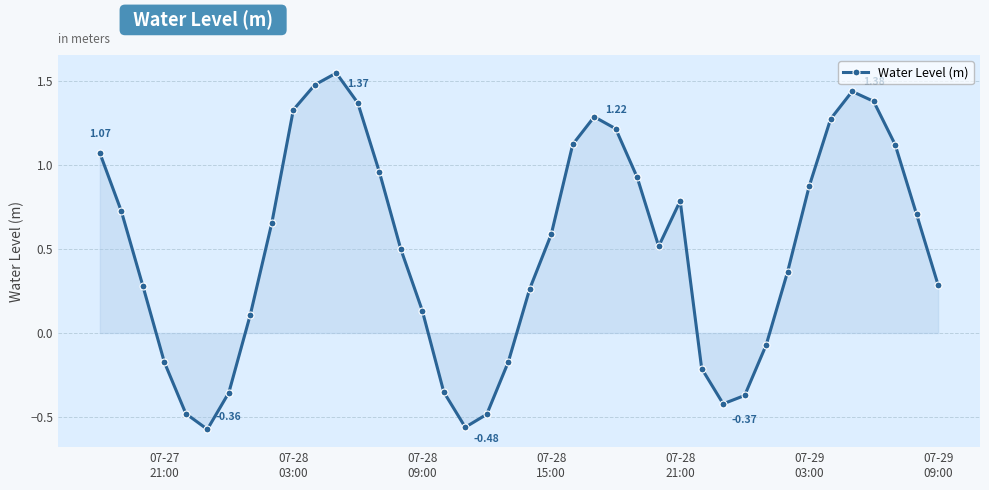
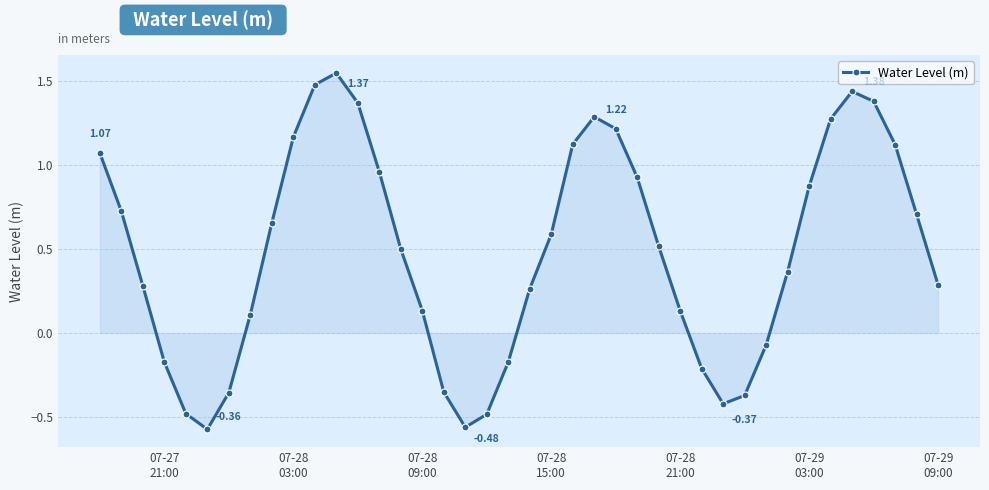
  {
    "Water Level (m)": {
      "07-27 21:00": -0.17,
-     "07-28 03:00": 1.33,
-     "07-28 21:00": 0.79
+     "07-28 03:00": 1.17,
+     "07-28 21:00": 0.13
    }
  }
